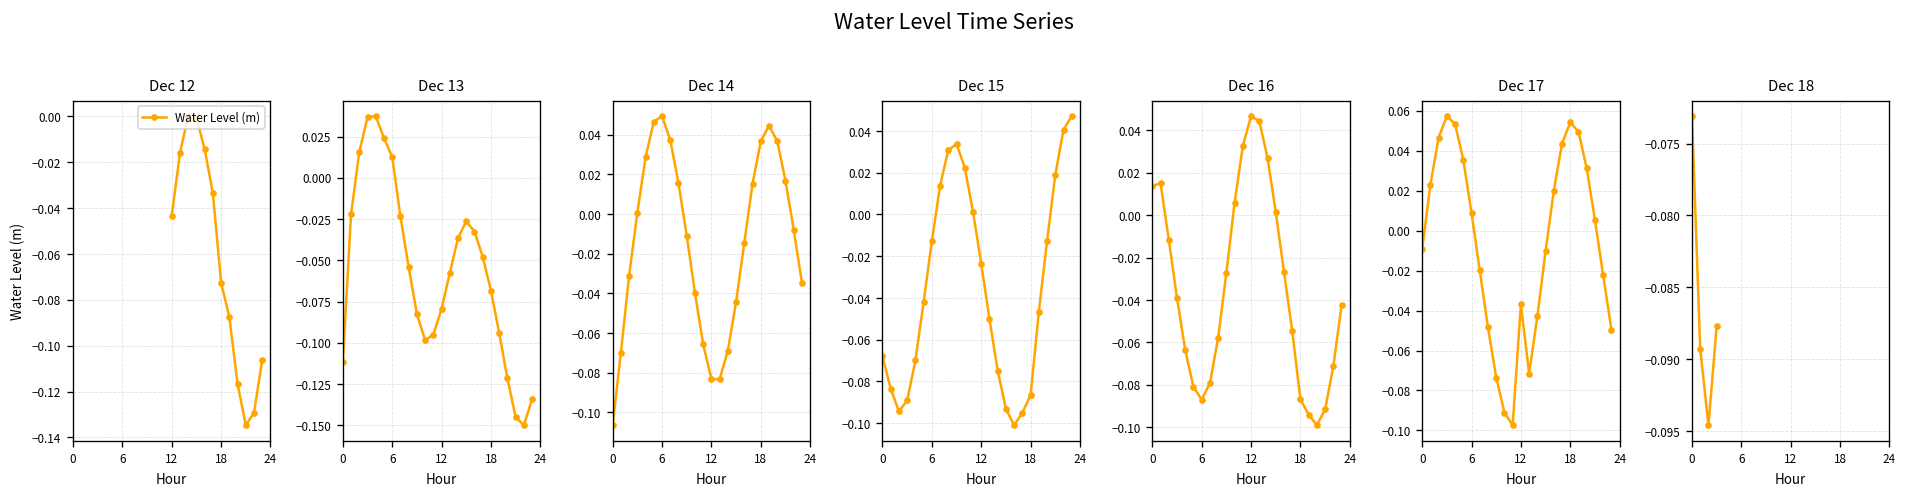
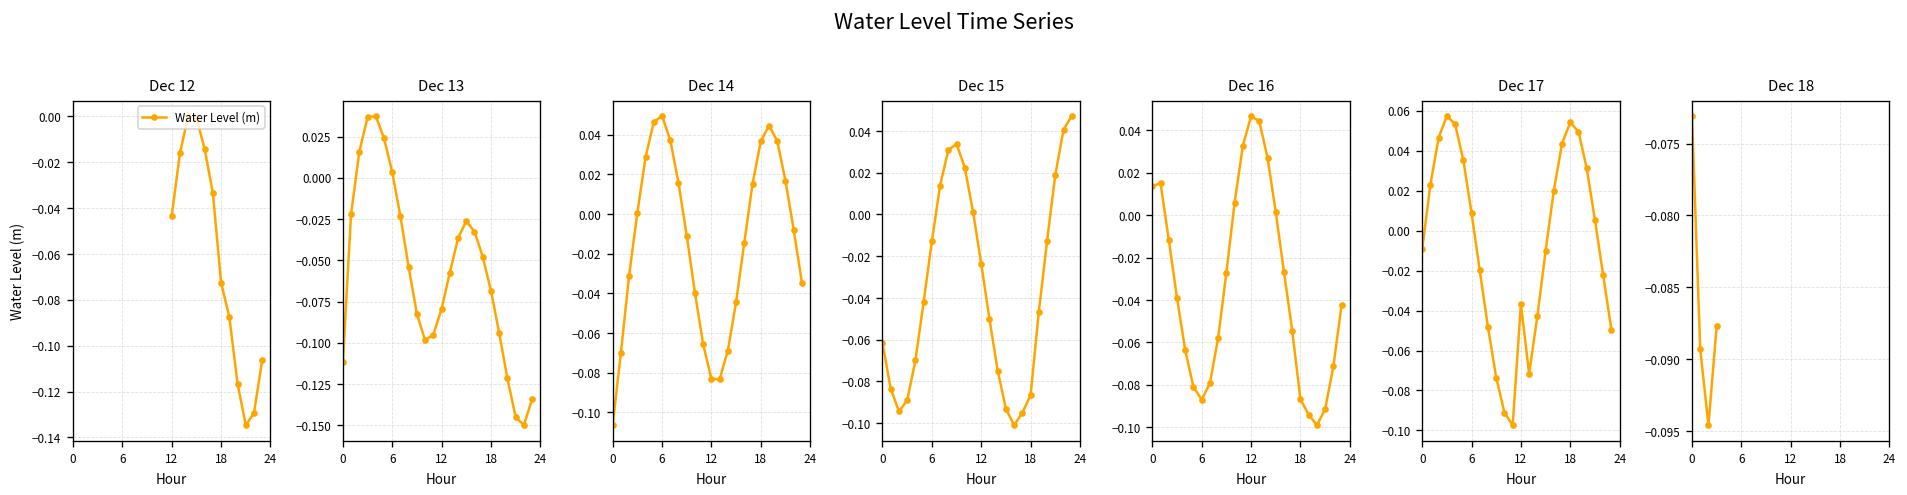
  {
    "Dec 12": {
      "12": -0.043,
      "18": -0.072
    },
    "Dec 13": {
      "0": -0.112,
-     "6": 0.013,
+     "6": 0.004,
      "12": -0.080,
      "18": -0.068
    },
    "Dec 14": {
      "0": -0.106,
      "6": 0.049,
      "12": -0.083,
      "18": 0.037
    },
    "Dec 15": {
-     "0": -0.068,
+     "0": -0.062,
      "6": -0.013,
      "12": -0.024,
      "18": -0.087
    },
    "Dec 16": {
      "0": 0.014,
      "6": -0.087,
      "12": 0.047,
      "18": -0.087
    },
    "Dec 17": {
      "0": -0.009,
      "6": 0.009,
      "12": -0.037,
      "18": 0.054
    },
    "Dec 18": {
      "0": -0.0731
    }
  }
